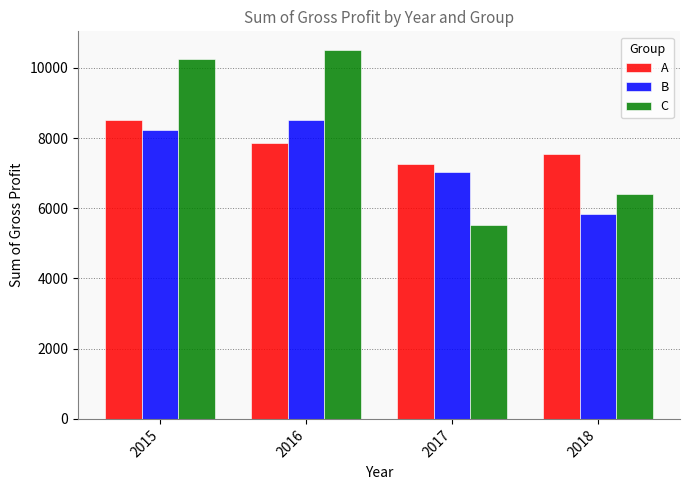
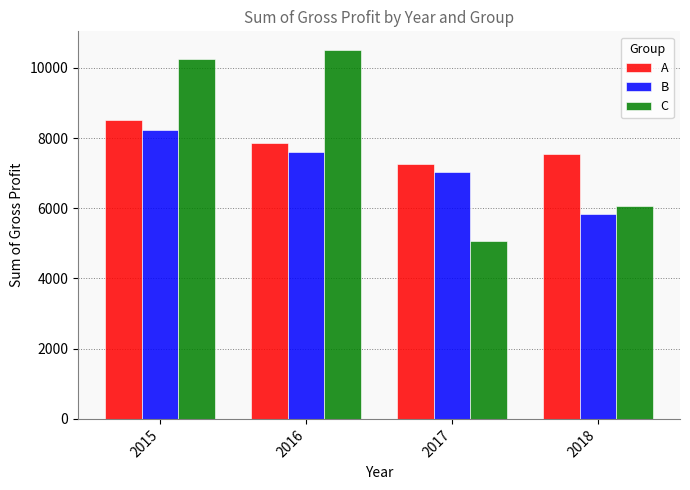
  {
    "A": {
      "2015": 8500,
      "2016": 7900,
      "2017": 7300,
      "2018": 7600
    },
    "B": {
      "2015": 8200,
-     "2016": 8500,
+     "2016": 7600,
      "2017": 7000,
      "2018": 5800
    },
    "C": {
      "2015": 10200,
      "2016": 10500,
-     "2017": 5500,
-     "2018": 6400
+     "2017": 5100,
+     "2018": 6100
    }
  }
